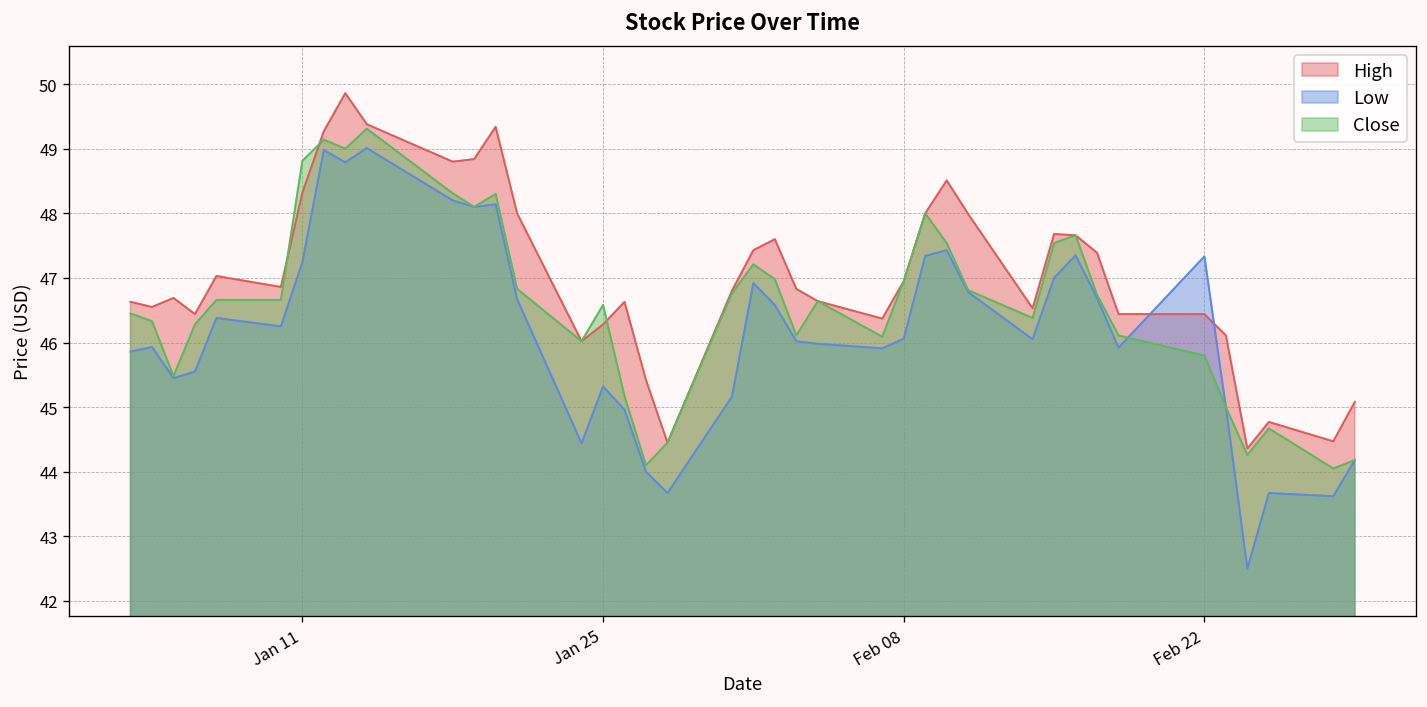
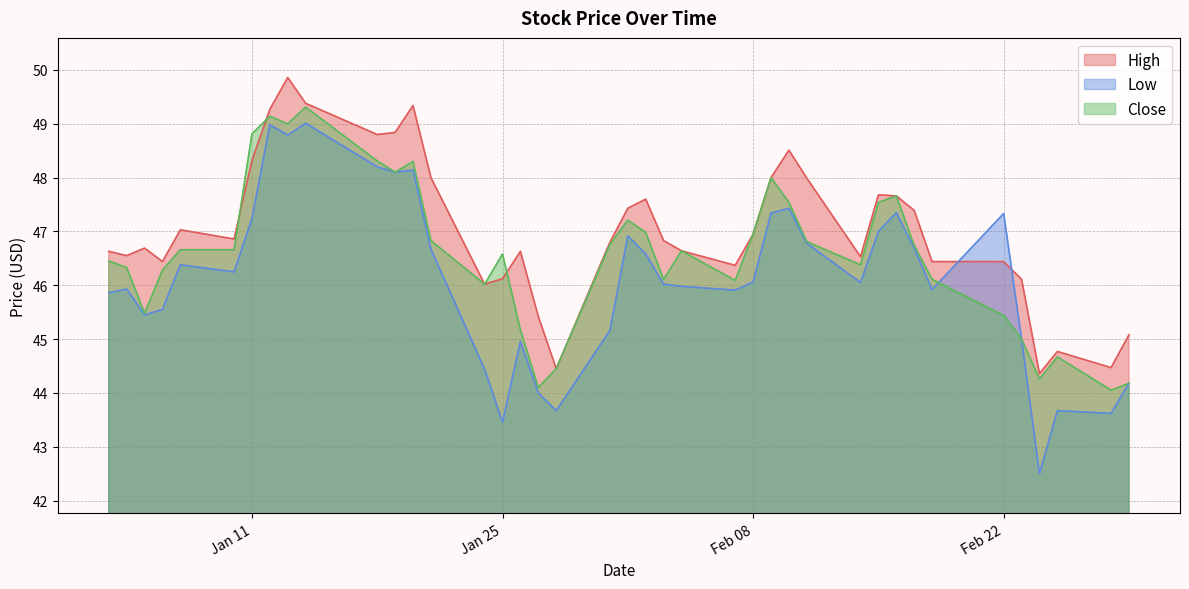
  {
    "High": {
      "Jan 11": 48.3,
-     "Jan 25": 46.3,
+     "Jan 25": 46.1,
      "Feb 22": 46.4
    },
    "Low": {
      "Jan 11": 47.2,
-     "Jan 25": 45.3,
+     "Jan 25": 43.5,
      "Feb 08": 46.1,
      "Feb 22": 47.3
    },
    "Close": {
      "Jan 11": 48.8,
      "Jan 25": 46.6,
-     "Feb 22": 45.8
+     "Feb 22": 45.4
    }
  }
